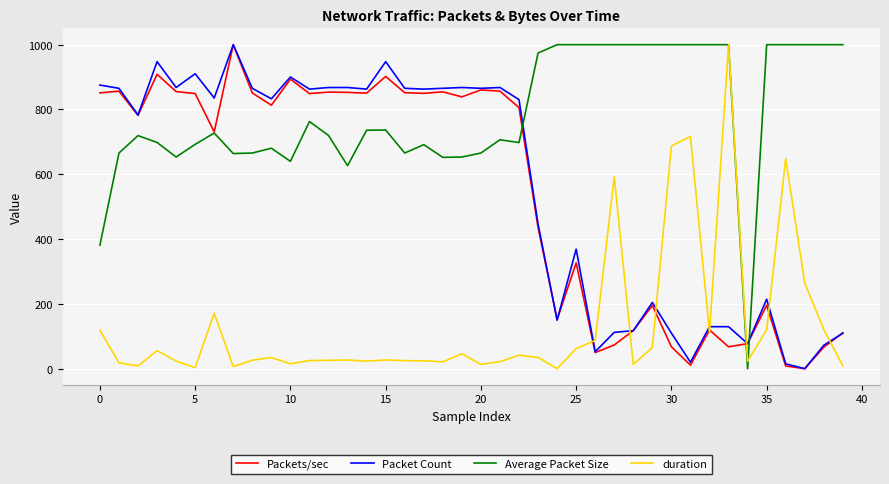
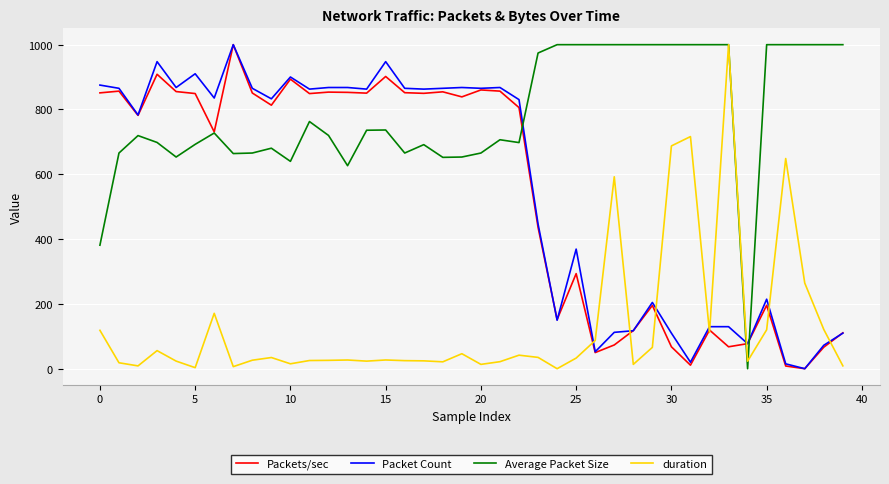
  {
    "Packets/sec": {
      "0": 850,
      "5": 850,
      "15": 900,
-     "25": 330,
+     "25": 290,
      "30": 70,
      "35": 200
    },
    "Packet Count": {
      "0": 880,
      "5": 910,
      "15": 950,
      "25": 370,
      "30": 110,
      "35": 210
    },
    "Average Packet Size": {
      "0": 380,
      "5": 690,
      "10": 640,
      "15": 740,
      "20": 670,
      "25": 1000,
      "30": 1000,
      "35": 1000
    },
    "duration": {
      "0": 120,
      "5": 0,
      "10": 20,
      "15": 30,
      "20": 10,
-     "25": 60,
+     "25": 30,
      "30": 690,
      "35": 120
    }
  }
